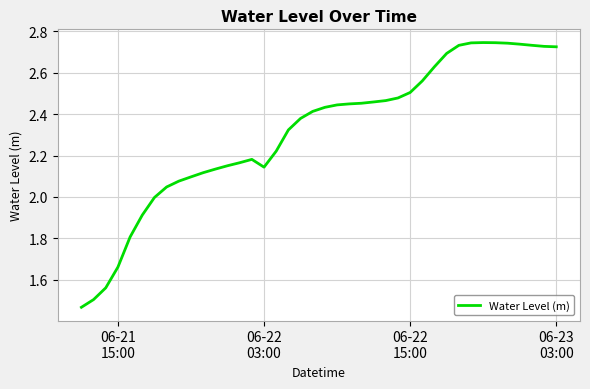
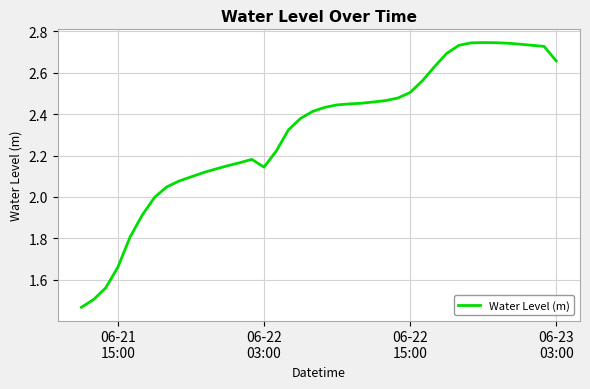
  {
    "06-21 15:00": 1.66,
    "06-22 03:00": 2.14,
    "06-22 15:00": 2.50,
-   "06-23 03:00": 2.72
+   "06-23 03:00": 2.66
  }
